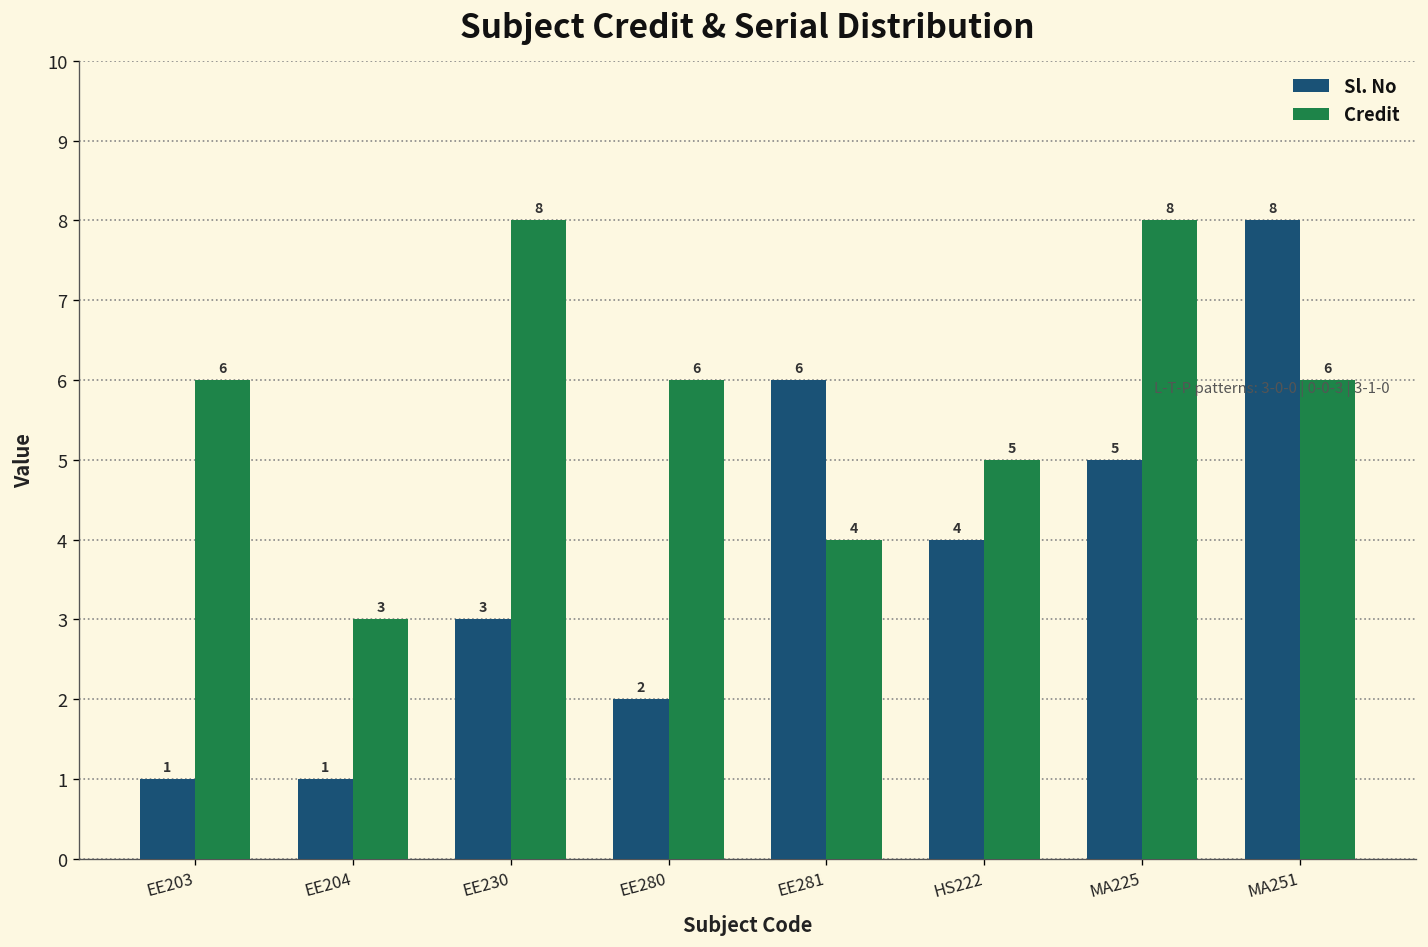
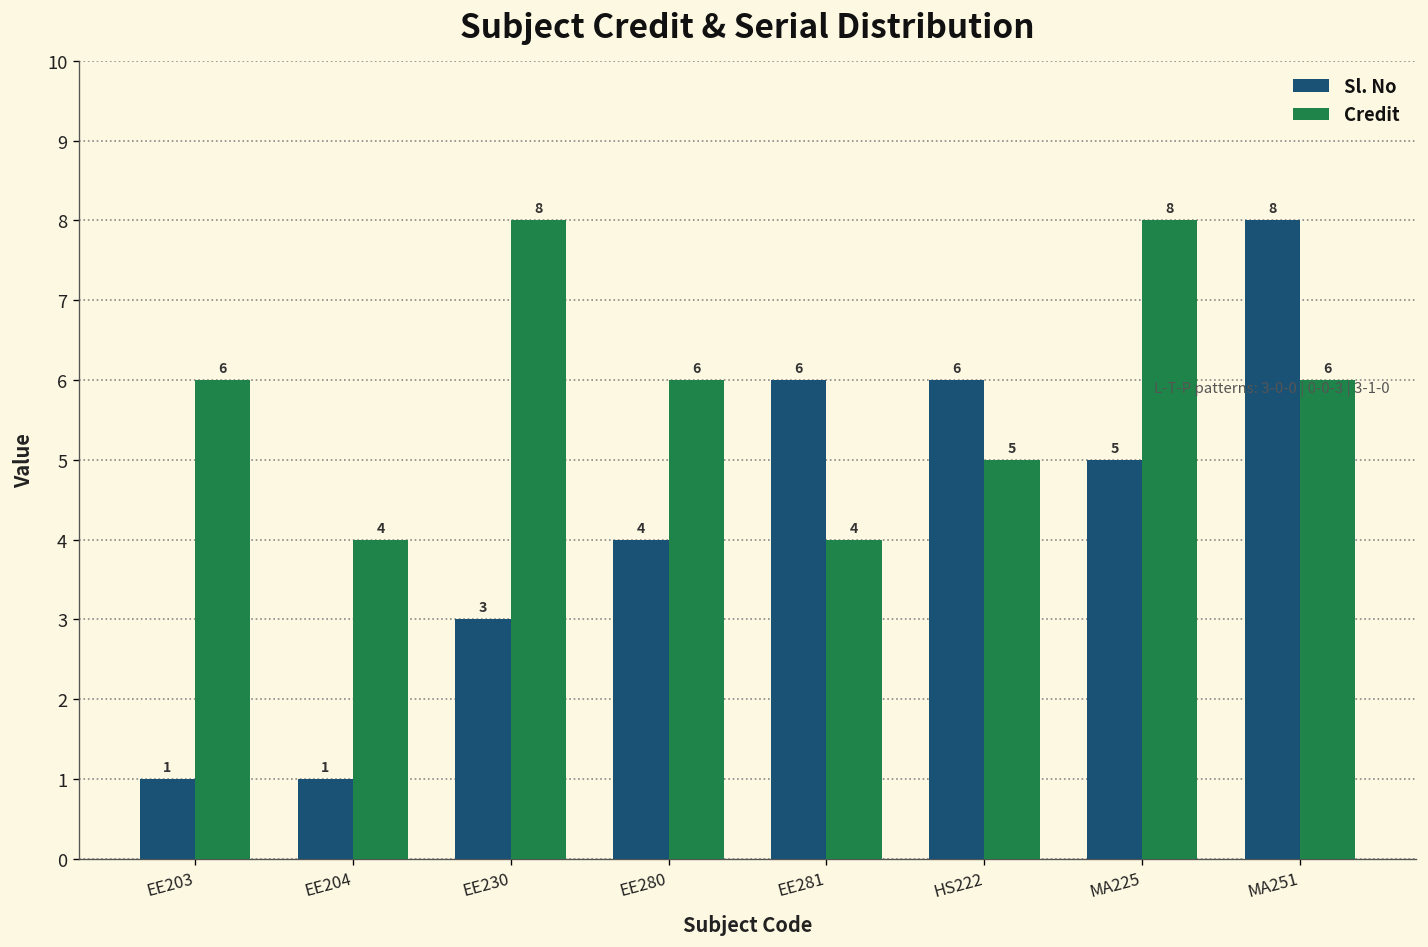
  {
    "Sl. No": {
      "EE203": 1,
      "EE204": 1,
      "EE230": 3,
-     "EE280": 2,
+     "EE280": 4,
      "EE281": 6,
-     "HS222": 4,
+     "HS222": 6,
      "MA225": 5,
      "MA251": 8
    },
    "Credit": {
      "EE203": 6,
-     "EE204": 3,
+     "EE204": 4,
      "EE230": 8,
      "EE280": 6,
      "EE281": 4,
      "HS222": 5,
      "MA225": 8,
      "MA251": 6
    }
  }
